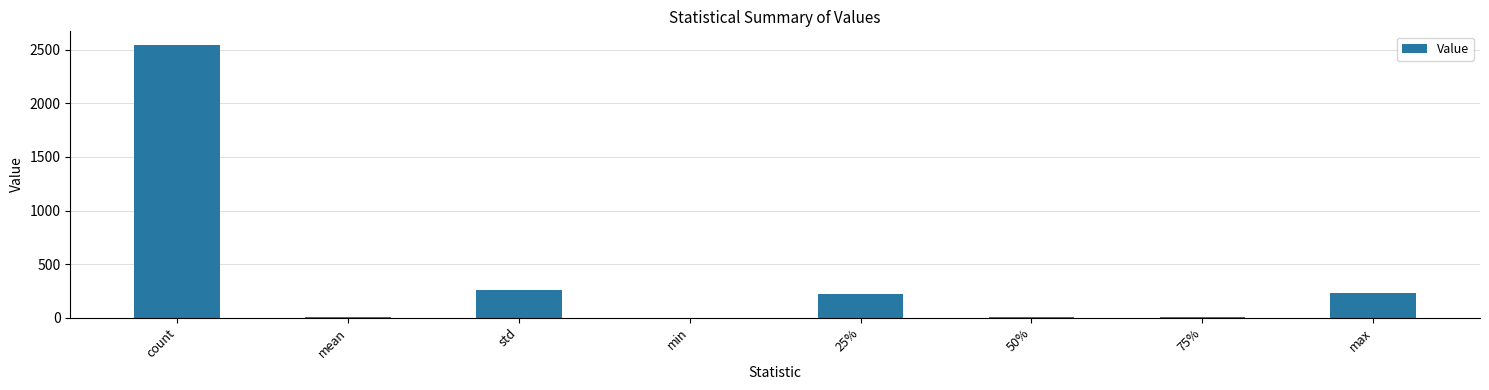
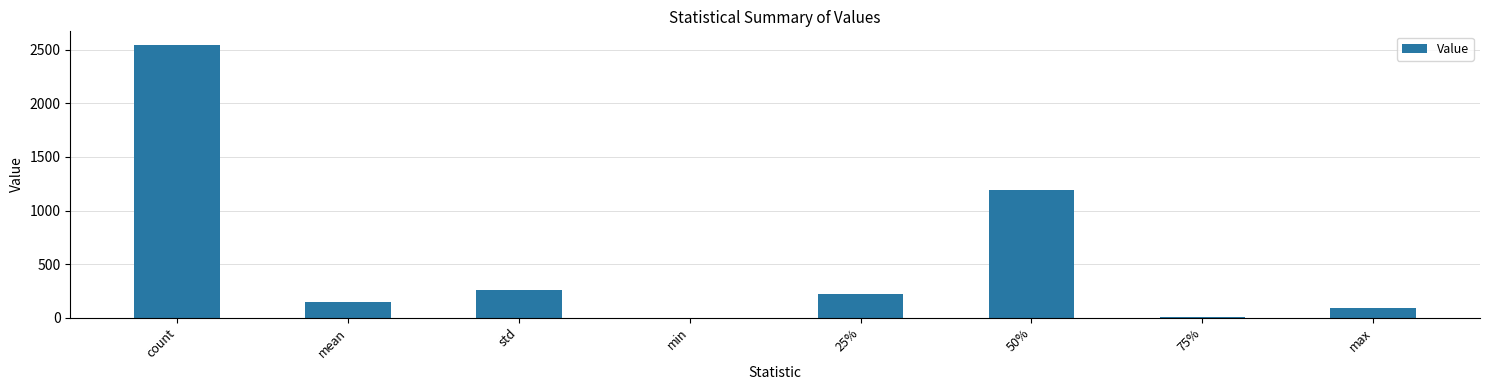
  {
    "count": 2550,
-   "mean": 10,
+   "mean": 150,
    "std": 260,
    "min": 0,
    "25%": 220,
-   "50%": 10,
-   "max": 230
+   "50%": 1190,
+   "max": 90
  }
